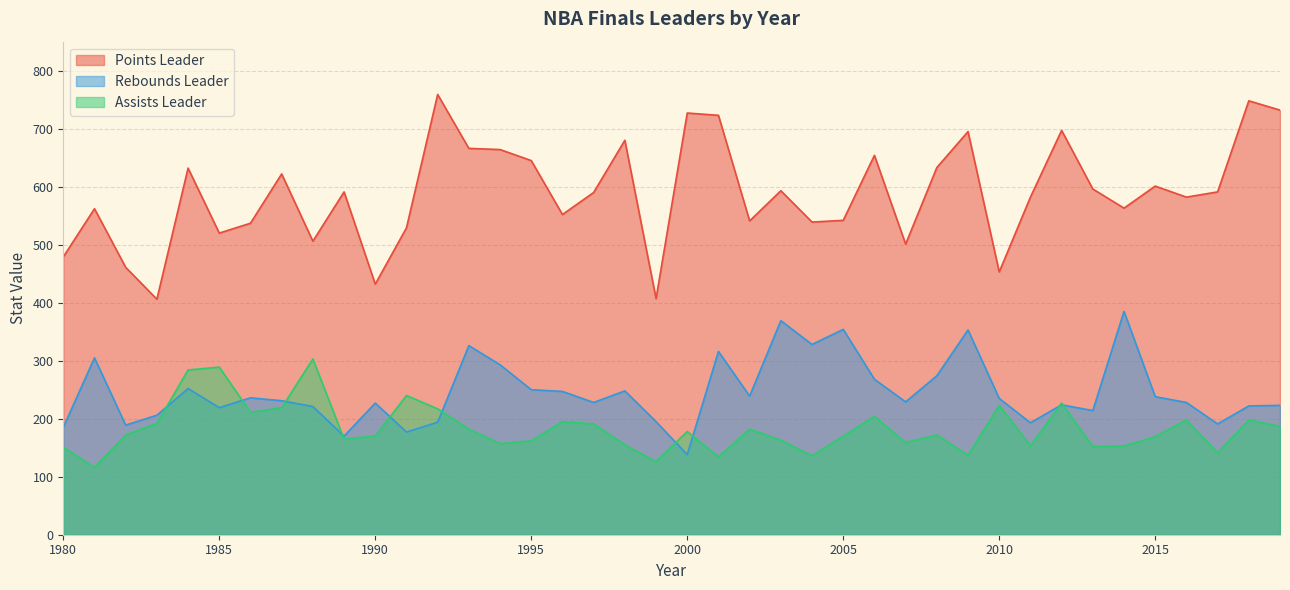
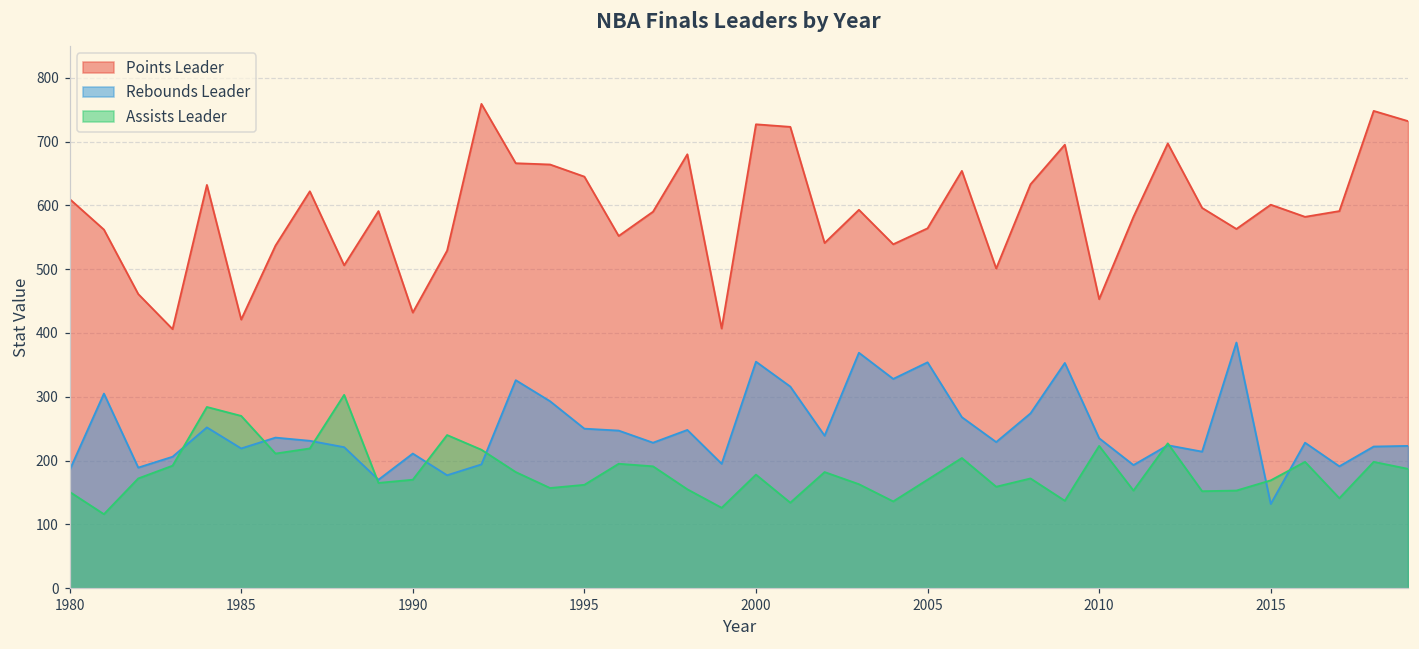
  {
    "Points Leader": {
-     "1980": 480,
-     "1985": 520,
+     "1980": 610,
+     "1985": 420,
      "1990": 430,
      "1995": 650,
      "2000": 730,
-     "2005": 540,
+     "2005": 560,
      "2010": 450,
      "2015": 600
    },
    "Rebounds Leader": {
      "1980": 190,
      "1985": 220,
-     "1990": 230,
+     "1990": 210,
      "1995": 250,
-     "2000": 140,
+     "2000": 360,
      "2005": 350,
      "2010": 240,
-     "2015": 240
+     "2015": 130
    },
    "Assists Leader": {
      "1980": 150,
-     "1985": 290,
+     "1985": 270,
      "1990": 170,
      "1995": 160,
      "2000": 180,
      "2005": 170,
      "2010": 220,
      "2015": 170
    }
  }
